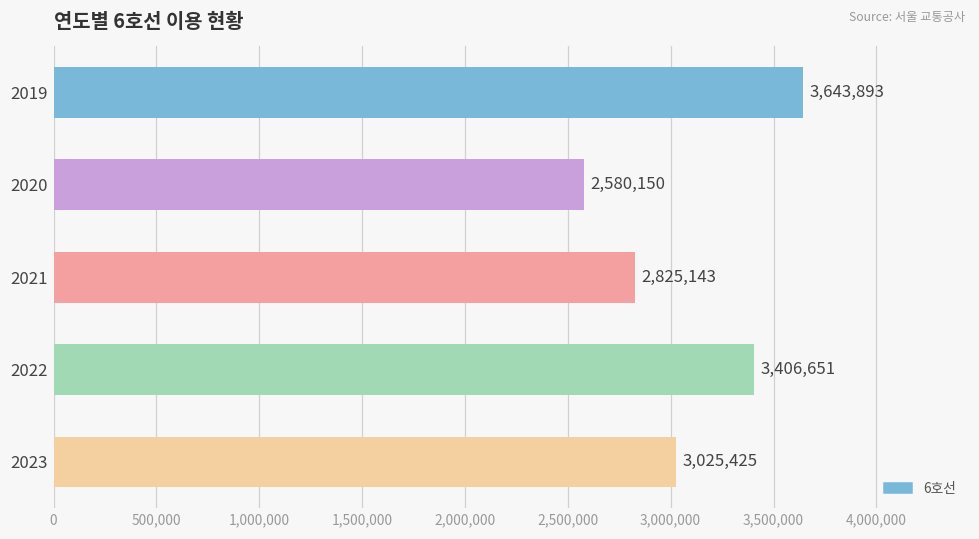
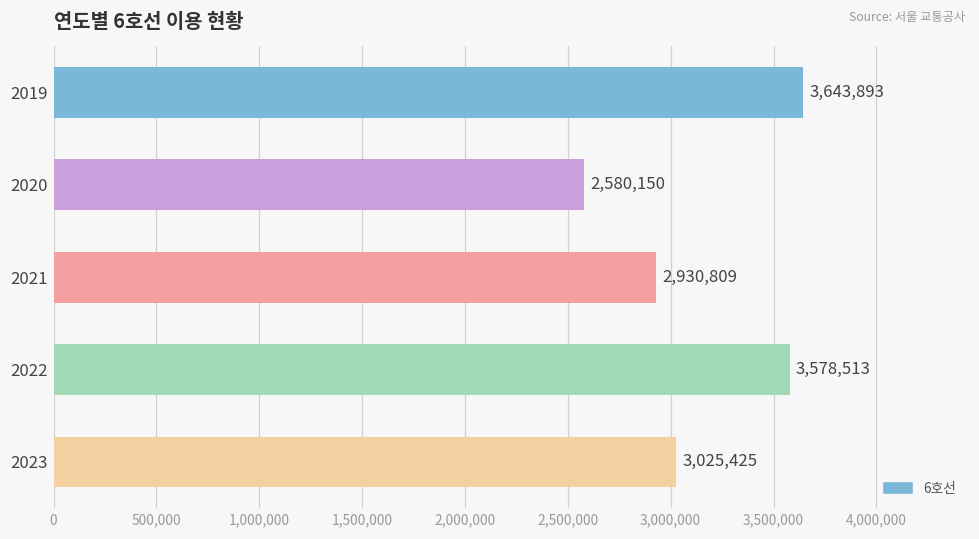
  {
    "2019": "3,643,893",
    "2020": "2,580,150",
-   "2021": "2,825,143",
-   "2022": "3,406,651",
+   "2021": "2,930,809",
+   "2022": "3,578,513",
    "2023": "3,025,425"
  }
